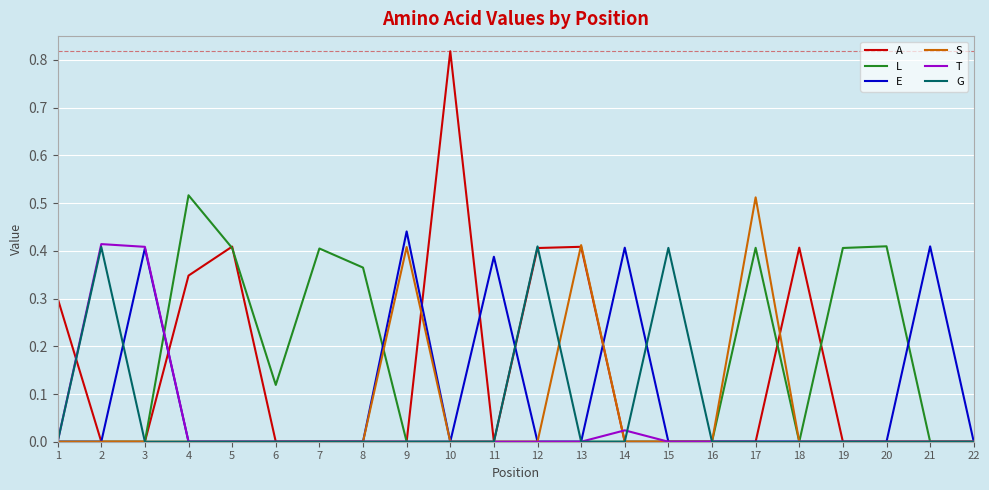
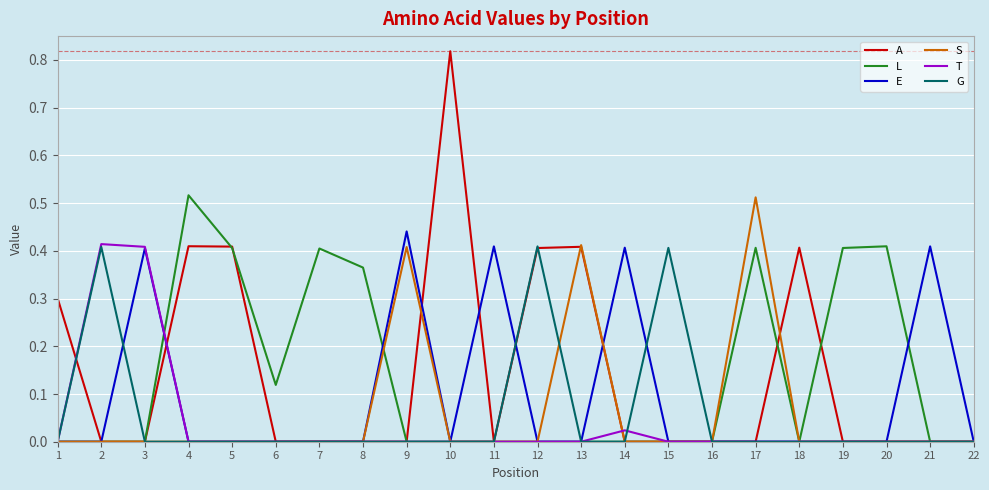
  {
    "A": {
      "1": 0.30,
-     "4": 0.35,
+     "4": 0.41,
      "10": 0.82,
      "18": 0.41
    },
    "L": {
      "4": 0.52,
      "6": 0.12,
      "7": 0.40,
      "8": 0.36,
      "17": 0.41,
      "19": 0.41,
      "20": 0.41
    },
    "E": {
      "9": 0.44,
-     "11": 0.39,
+     "11": 0.41,
      "14": 0.41,
      "21": 0.41
    },
    "S": {
      "9": 0.41,
      "17": 0.51
    },
    "T": {
      "2": 0.41,
      "14": 0.02
    },
    "G": {
      "2": 0.41,
      "15": 0.41
    }
  }
